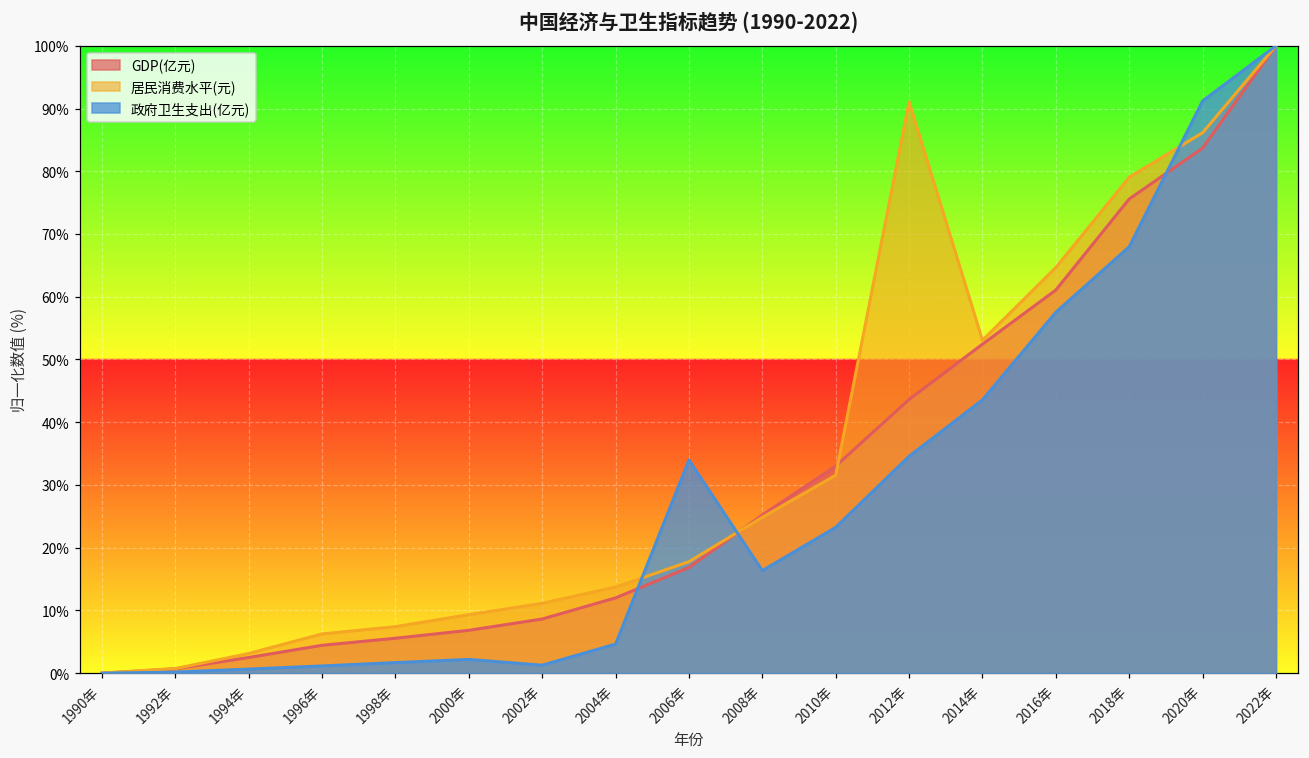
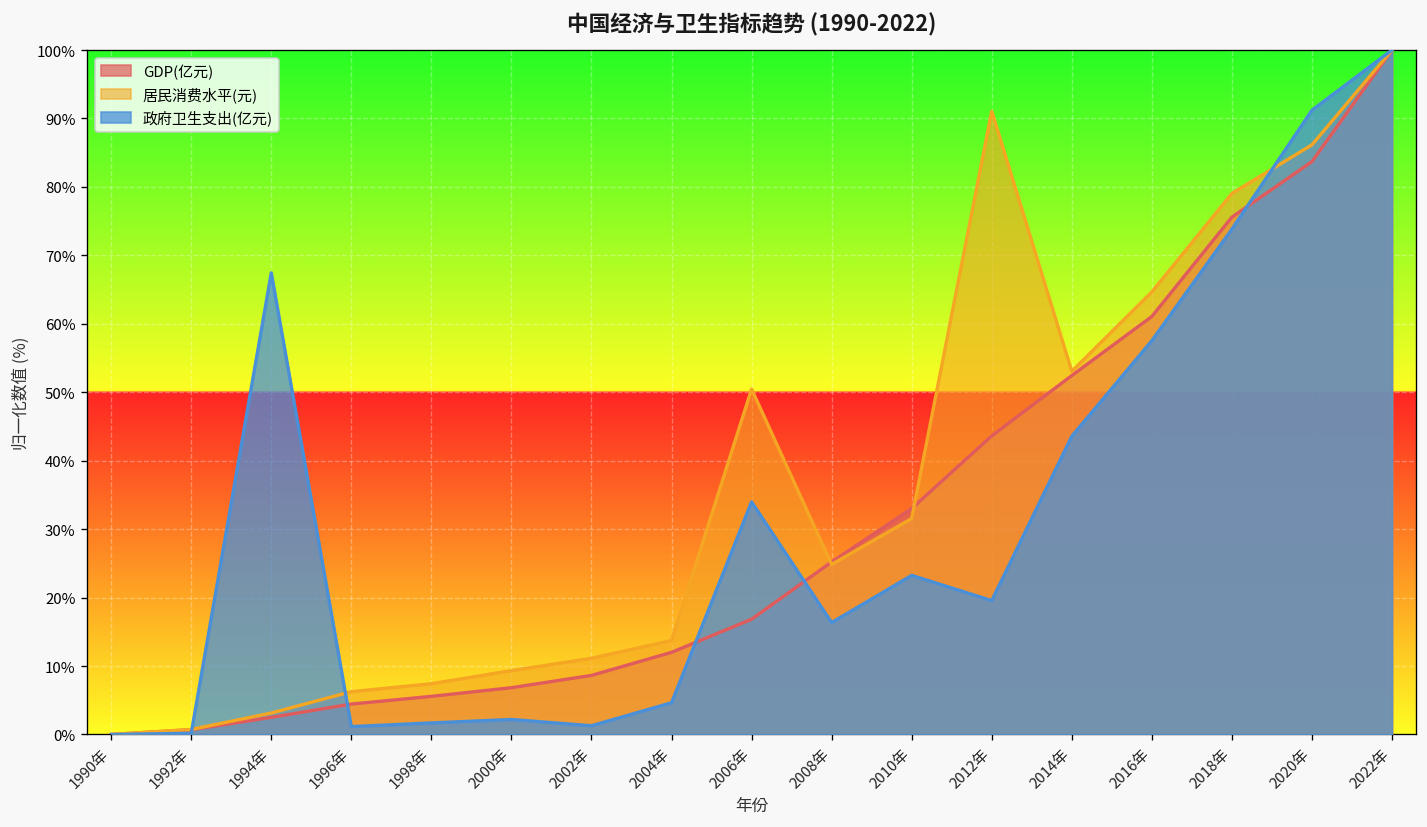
  {
    "GDP(亿元)": {
      "1994年": "2%",
      "1996年": "4%",
      "1998年": "6%",
      "2000年": "7%",
      "2002年": "9%",
      "2004年": "12%",
      "2006年": "17%",
      "2010年": "33%",
      "2012年": "44%",
      "2014年": "52%",
      "2016年": "61%",
      "2018年": "76%",
      "2020年": "84%"
    },
    "居民消费水平(元)": {
      "1994年": "3%",
      "1996年": "6%",
      "1998年": "7%",
      "2000年": "9%",
      "2002年": "11%",
      "2004年": "14%",
-     "2006年": "18%",
+     "2006年": "50%",
      "2010年": "32%",
      "2012年": "91%",
      "2014年": "53%",
      "2016年": "65%",
      "2018年": "79%",
      "2020年": "86%"
    },
    "政府卫生支出(亿元)": {
      "1992年": "0%",
-     "1994年": "1%",
+     "1994年": "67%",
      "1996年": "1%",
      "1998年": "2%",
      "2000年": "2%",
      "2002年": "1%",
      "2004年": "5%",
      "2006年": "34%",
      "2008年": "16%",
      "2010年": "23%",
-     "2012年": "35%",
+     "2012年": "20%",
      "2014年": "44%",
      "2016年": "58%",
-     "2018年": "68%",
+     "2018年": "74%",
      "2020年": "91%"
    }
  }
